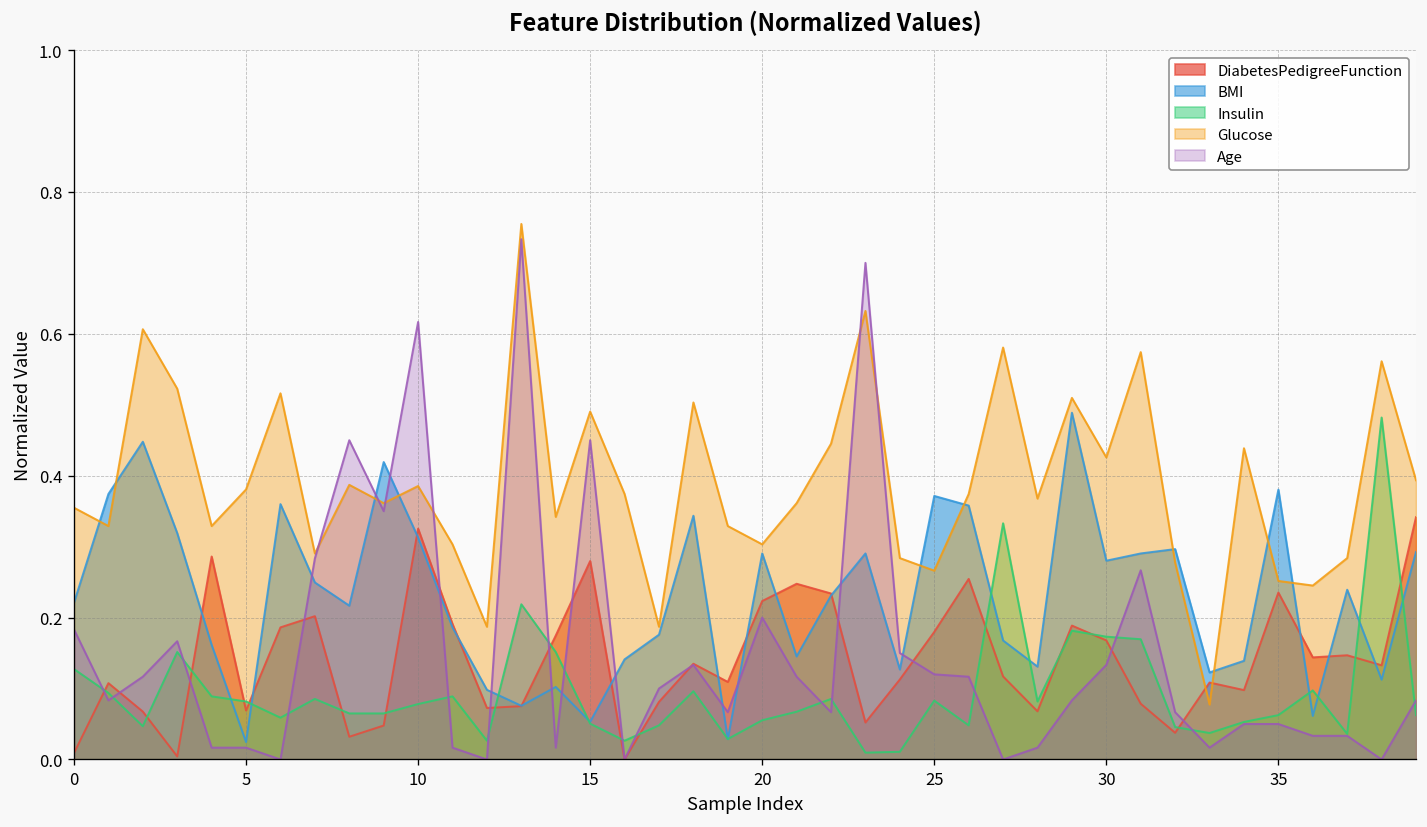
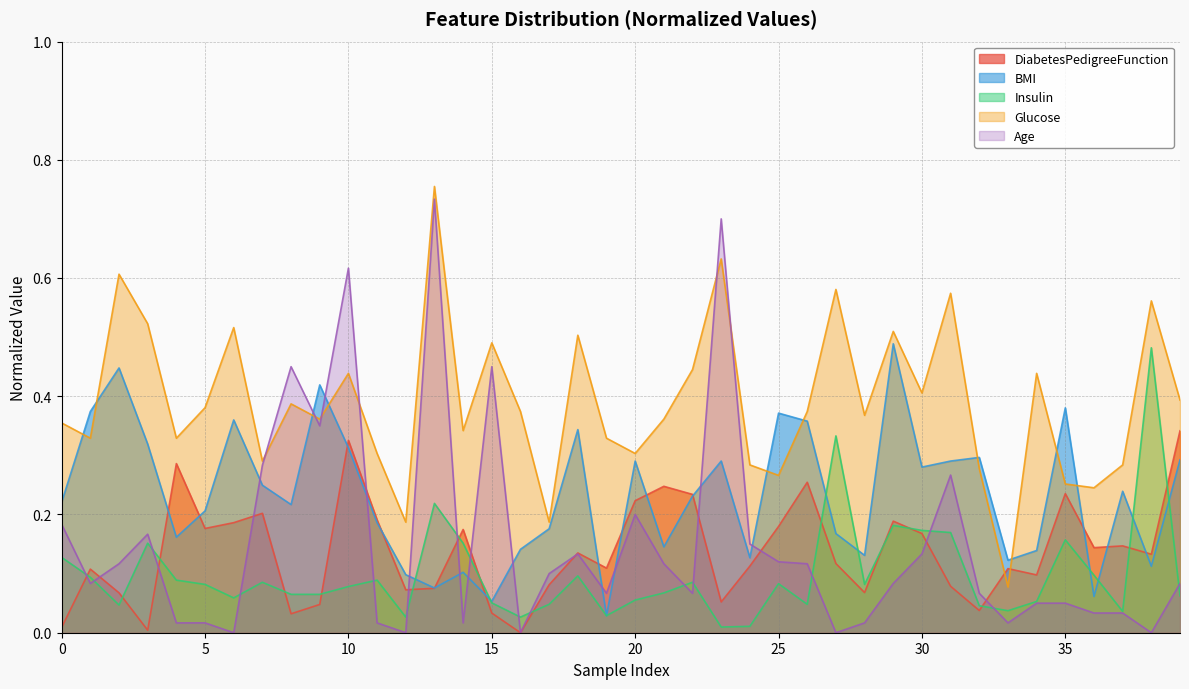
  {
    "DiabetesPedigreeFunction": {
      "0": 0.01,
-     "5": 0.07,
+     "5": 0.18,
      "10": 0.33,
-     "15": 0.28,
+     "15": 0.03,
      "20": 0.22,
      "25": 0.18,
      "30": 0.17,
      "35": 0.24
    },
    "BMI": {
      "0": 0.22,
-     "5": 0.02,
+     "5": 0.21,
      "10": 0.31,
      "20": 0.29,
      "25": 0.37,
      "30": 0.28,
      "35": 0.38
    },
    "Insulin": {
      "0": 0.13,
      "5": 0.08,
      "10": 0.08,
      "20": 0.06,
      "25": 0.08,
      "30": 0.17,
-     "35": 0.06
+     "35": 0.16
    },
    "Glucose": {
      "0": 0.35,
      "5": 0.38,
-     "10": 0.39,
+     "10": 0.44,
      "15": 0.49,
      "20": 0.30,
      "25": 0.27,
-     "30": 0.43,
+     "30": 0.41,
      "35": 0.25
    },
    "Age": {
      "0": 0.18,
      "5": 0.02,
      "10": 0.62,
      "15": 0.45,
      "20": 0.20,
      "25": 0.12,
      "30": 0.13,
      "35": 0.05
    }
  }
